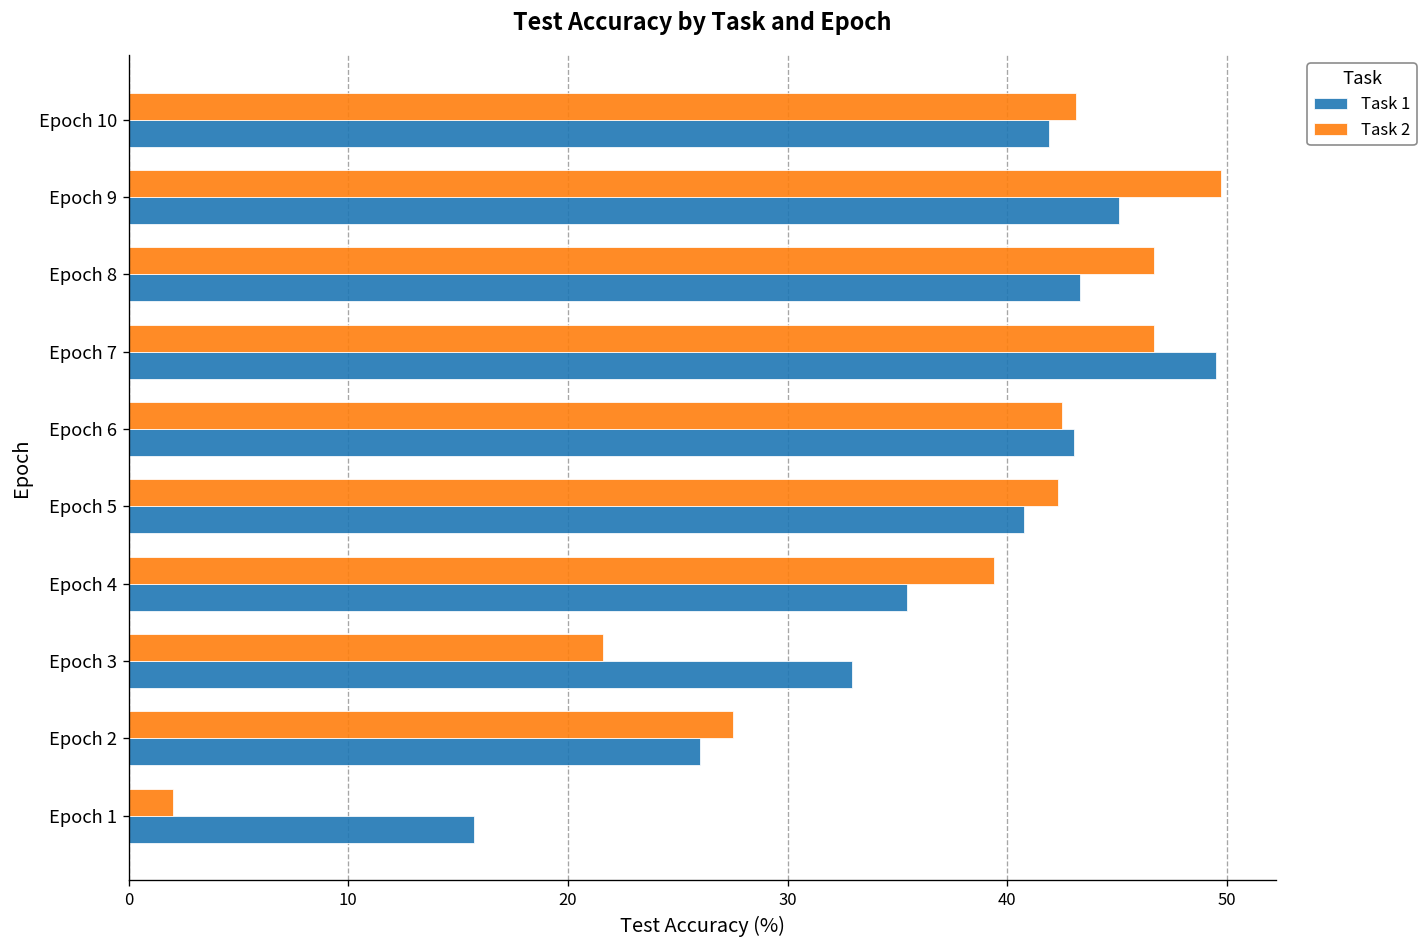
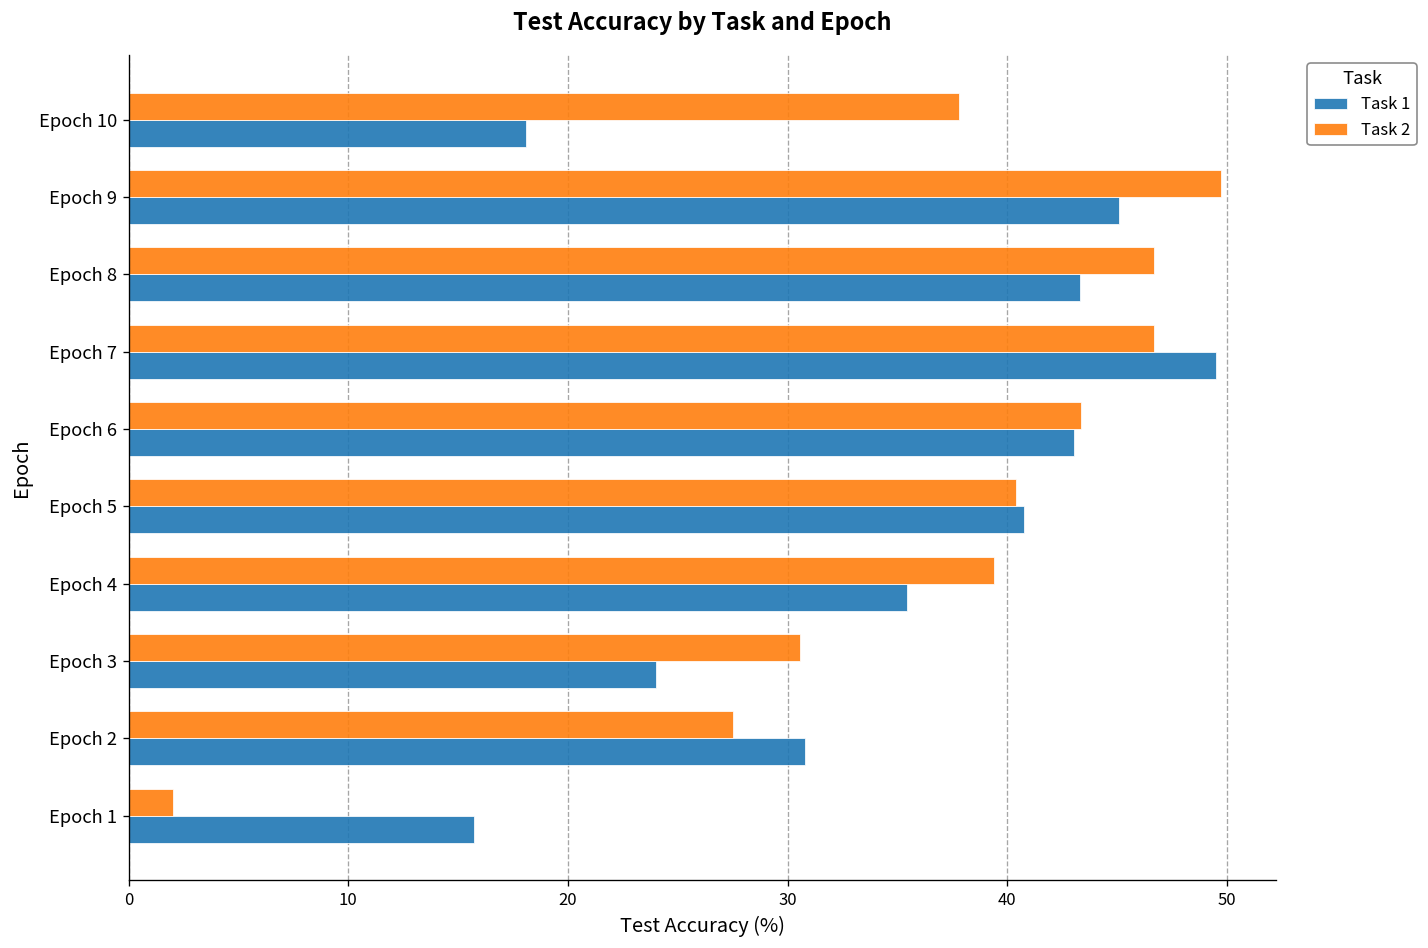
  {
    "Task 1": {
-     "Epoch 10": 41.9,
+     "Epoch 10": 18.1,
      "Epoch 9": 45.1,
      "Epoch 8": 43.3,
      "Epoch 7": 49.5,
      "Epoch 6": 43.1,
      "Epoch 5": 40.8,
      "Epoch 4": 35.5,
-     "Epoch 3": 32.9,
-     "Epoch 2": 26.0,
+     "Epoch 3": 24.0,
+     "Epoch 2": 30.8,
      "Epoch 1": 15.7
    },
    "Task 2": {
-     "Epoch 10": 43.2,
+     "Epoch 10": 37.8,
      "Epoch 9": 49.8,
      "Epoch 8": 46.7,
      "Epoch 7": 46.7,
-     "Epoch 6": 42.5,
-     "Epoch 5": 42.3,
+     "Epoch 6": 43.4,
+     "Epoch 5": 40.4,
      "Epoch 4": 39.4,
-     "Epoch 3": 21.6,
+     "Epoch 3": 30.6,
      "Epoch 2": 27.5,
      "Epoch 1": 2.0
    }
  }
